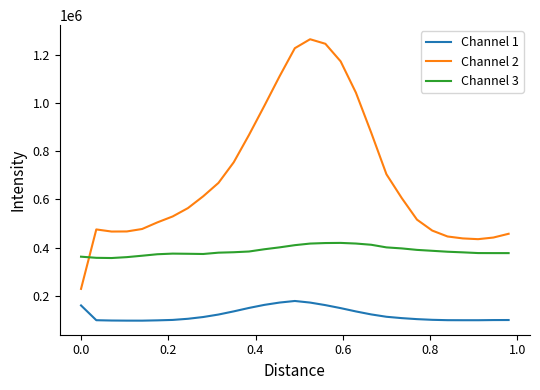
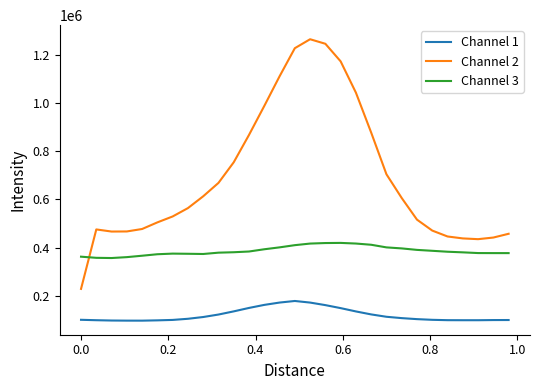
  {
    "Channel 1": {
-     "0.0": 160000
+     "0.0": 100000
    },
    "Channel 2": {
      "0.0": 230000
    },
    "Channel 3": {
      "0.0": 360000
    }
  }
